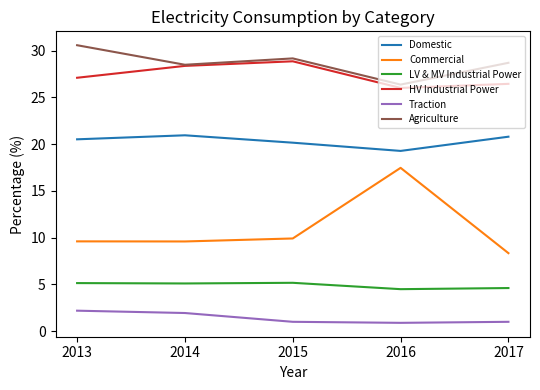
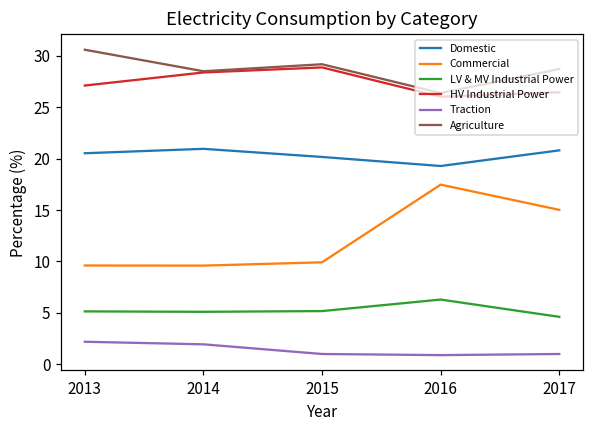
  {
    "Domestic": {
      "2013": 21,
      "2014": 21,
      "2015": 20,
      "2016": 19,
      "2017": 21
    },
    "Commercial": {
      "2013": 10,
      "2014": 10,
      "2015": 10,
      "2016": 17,
-     "2017": 8
+     "2017": 15
    },
    "LV & MV Industrial Power": {
      "2013": 5,
      "2014": 5,
      "2015": 5,
-     "2016": 5,
+     "2016": 6,
      "2017": 5
    },
    "HV Industrial Power": {
      "2013": 27,
      "2015": 29
    },
    "Traction": {
      "2013": 2,
      "2014": 2,
      "2015": 1,
      "2016": 1,
      "2017": 1
    },
    "Agriculture": {
      "2013": 31,
      "2015": 29
    }
  }
